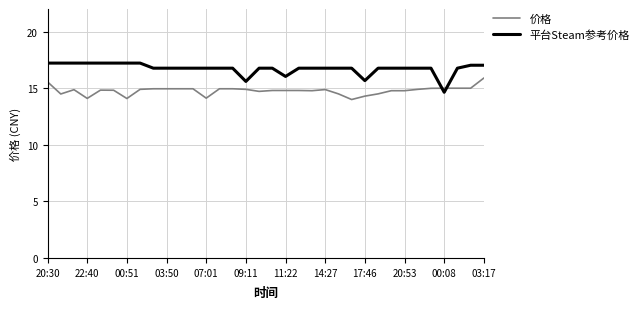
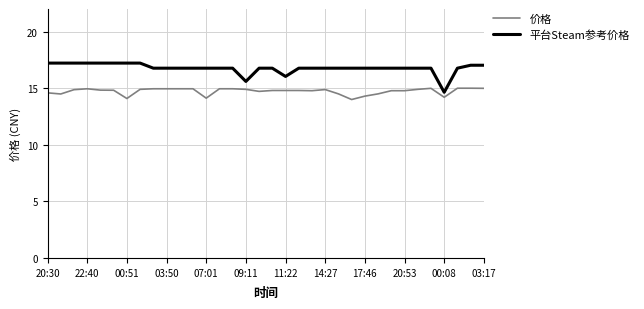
  {
    "价格": {
-     "20:30": 15.6,
-     "22:40": 14.1,
+     "20:30": 14.6,
+     "22:40": 15.0,
      "00:51": 14.1,
      "03:50": 15.0,
      "07:01": 14.1,
      "09:11": 14.9,
      "11:22": 14.8,
      "14:27": 14.9,
      "17:46": 14.3,
      "20:53": 14.8,
-     "00:08": 15.0,
-     "03:17": 15.9
+     "00:08": 14.2,
+     "03:17": 15.0
    },
    "平台Steam参考价格": {
      "20:30": 17.2,
      "22:40": 17.2,
      "00:51": 17.2,
      "03:50": 16.8,
      "07:01": 16.8,
      "09:11": 15.6,
      "11:22": 16.0,
      "14:27": 16.8,
-     "17:46": 15.7,
+     "17:46": 16.8,
      "20:53": 16.8,
      "00:08": 14.6,
      "03:17": 17.0
    }
  }
